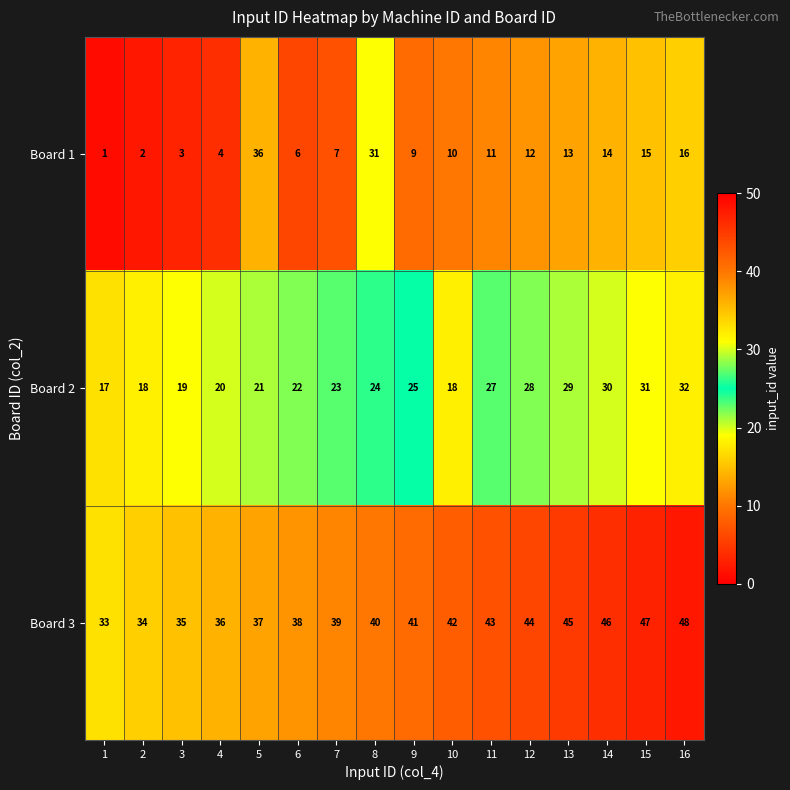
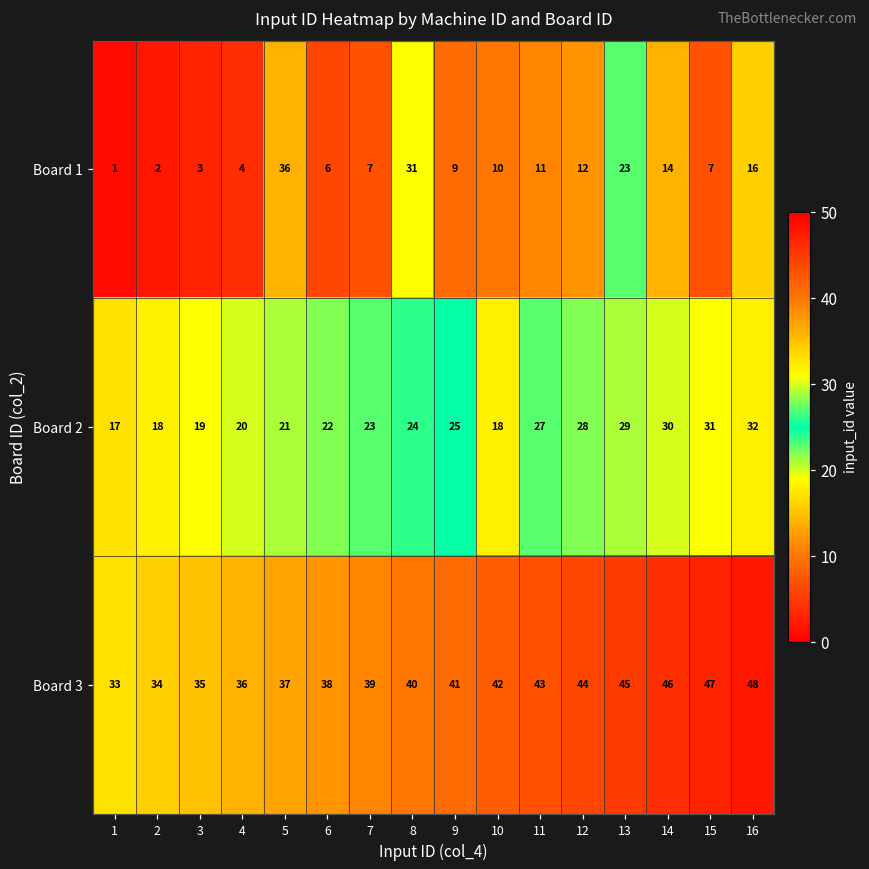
  {
    "Board 1": {
      "1": 1,
      "2": 2,
      "3": 3,
      "4": 4,
      "5": 36,
      "6": 6,
      "7": 7,
      "8": 31,
      "9": 9,
      "10": 10,
      "11": 11,
      "12": 12,
-     "13": 13,
+     "13": 23,
      "14": 14,
-     "15": 15,
+     "15": 7,
      "16": 16
    },
    "Board 2": {
      "1": 17,
      "2": 18,
      "3": 19,
      "4": 20,
      "5": 21,
      "6": 22,
      "7": 23,
      "8": 24,
      "9": 25,
      "10": 18,
      "11": 27,
      "12": 28,
      "13": 29,
      "14": 30,
      "15": 31,
      "16": 32
    },
    "Board 3": {
      "1": 33,
      "2": 34,
      "3": 35,
      "4": 36,
      "5": 37,
      "6": 38,
      "7": 39,
      "8": 40,
      "9": 41,
      "10": 42,
      "11": 43,
      "12": 44,
      "13": 45,
      "14": 46,
      "15": 47,
      "16": 48
    }
  }
